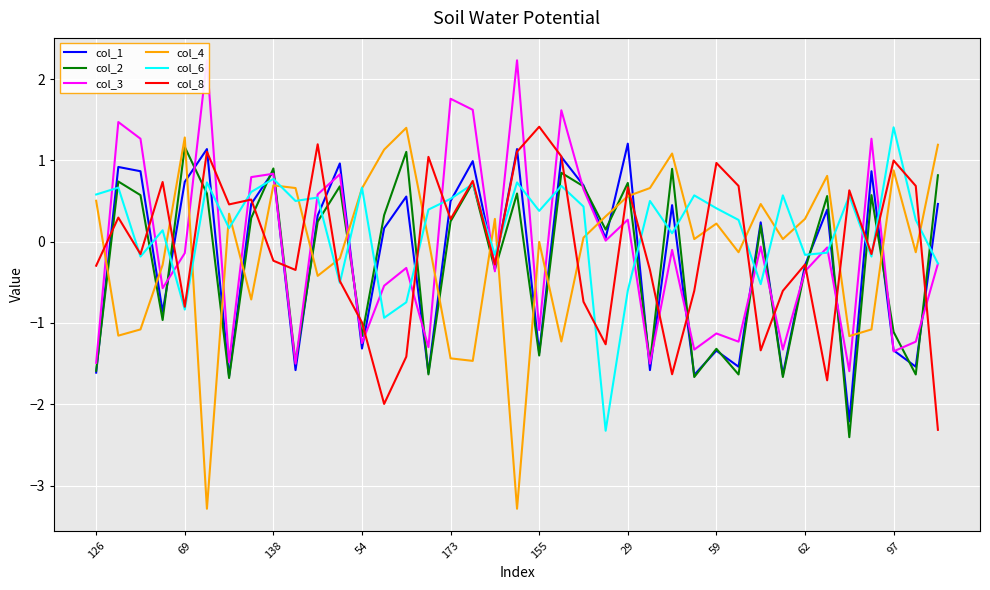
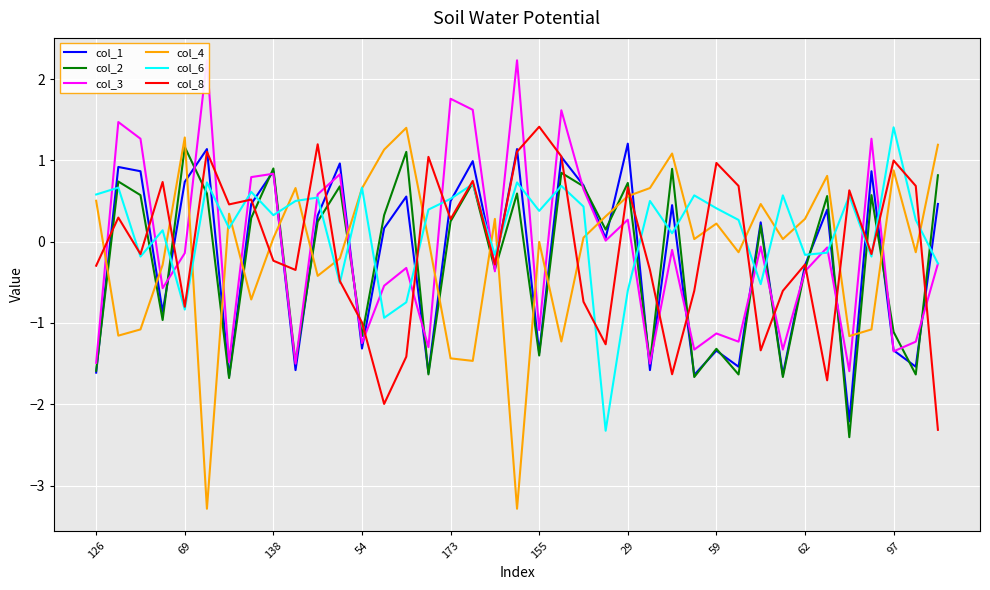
  {
    "col_1": {
      "69": 0.7,
      "54": -1.3,
      "155": -1.4,
      "29": 1.2
    },
    "col_2": {
      "69": 1.2,
      "138": 0.9,
      "54": -1.2,
      "155": -1.4,
      "29": 0.7,
      "97": -1.1
    },
    "col_3": {
      "126": -1.5,
      "69": -0.1,
      "54": -1.2,
      "173": 1.8,
      "155": -1.1,
      "29": 0.3,
      "59": -1.1
    },
    "col_4": {
      "126": 0.5,
      "69": 1.3,
-     "138": 0.7,
+     "138": 0.0,
      "173": -1.4,
      "155": 0.0,
      "29": 0.6,
      "59": 0.2,
      "97": 0.9
    },
    "col_6": {
      "126": 0.6,
      "69": -0.8,
-     "138": 0.8,
+     "138": 0.3,
      "155": 0.4,
      "29": -0.6,
      "59": 0.4,
      "97": 1.4
    },
    "col_8": {
      "126": -0.3,
      "69": -0.8,
      "138": -0.2,
      "54": -1.0,
      "155": 1.4,
      "29": 0.7,
      "59": 1.0,
      "97": 1.0
    }
  }
